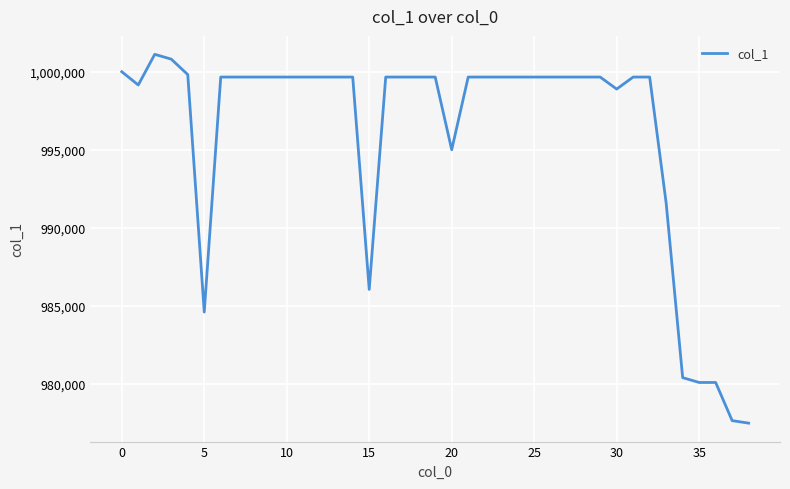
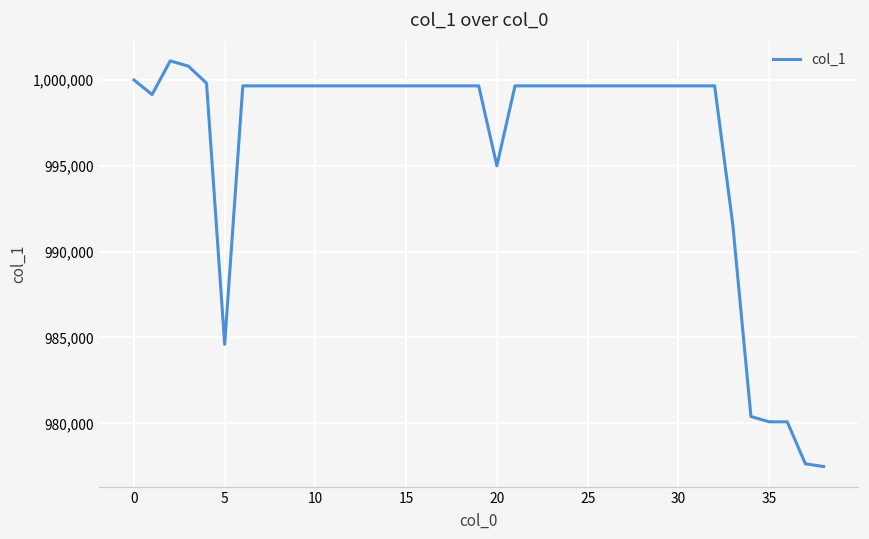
  {
    "0": "1,000,000",
    "5": "984,600",
    "10": "999,700",
-   "15": "986,000",
+   "15": "999,700",
    "20": "995,000",
    "25": "999,700",
-   "30": "998,900",
+   "30": "999,700",
    "35": "980,100"
  }
